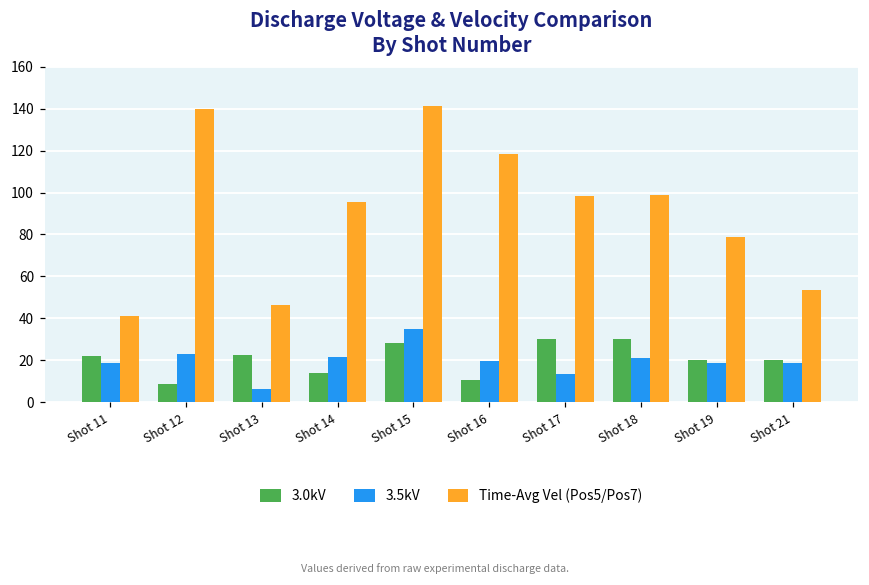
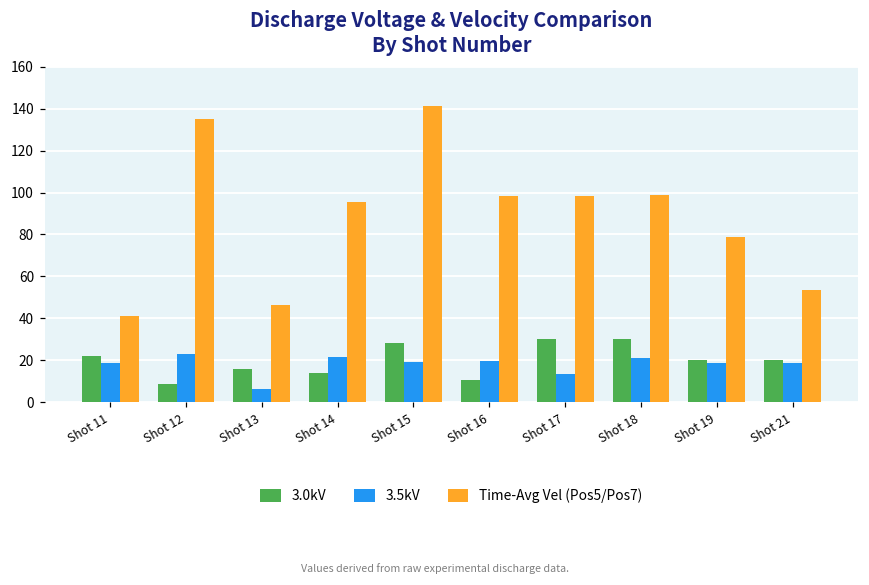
  {
    "3.0kV": {
      "Shot 11": 22,
      "Shot 12": 9,
-     "Shot 13": 22,
+     "Shot 13": 16,
      "Shot 14": 14,
      "Shot 15": 28,
      "Shot 16": 11,
      "Shot 17": 30,
      "Shot 18": 30,
      "Shot 19": 20,
      "Shot 21": 20
    },
    "3.5kV": {
      "Shot 11": 19,
      "Shot 12": 23,
      "Shot 13": 7,
      "Shot 14": 22,
-     "Shot 15": 35,
+     "Shot 15": 19,
      "Shot 16": 19,
      "Shot 17": 14,
      "Shot 18": 21,
      "Shot 19": 19,
      "Shot 21": 19
    },
    "Time-Avg Vel (Pos5/Pos7)": {
      "Shot 11": 41,
-     "Shot 12": 140,
+     "Shot 12": 135,
      "Shot 13": 46,
      "Shot 14": 95,
      "Shot 15": 141,
-     "Shot 16": 118,
+     "Shot 16": 98,
      "Shot 17": 99,
      "Shot 18": 99,
      "Shot 19": 79,
      "Shot 21": 53
    }
  }
